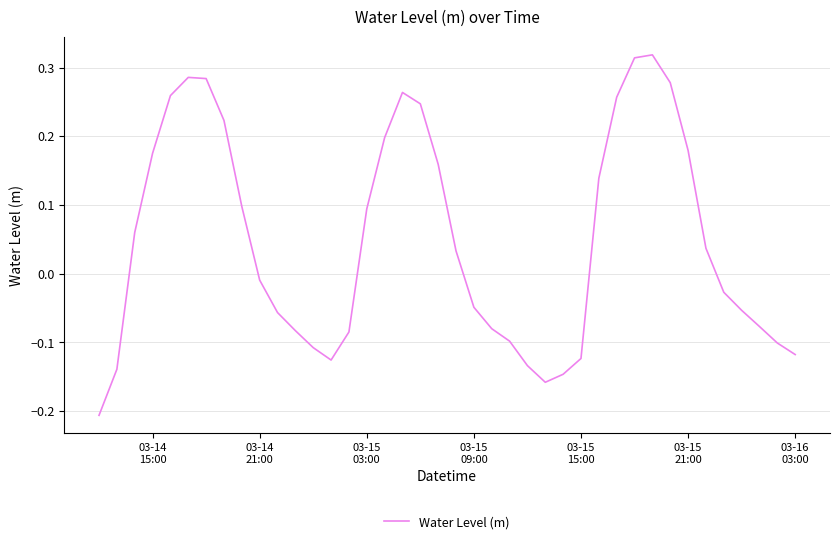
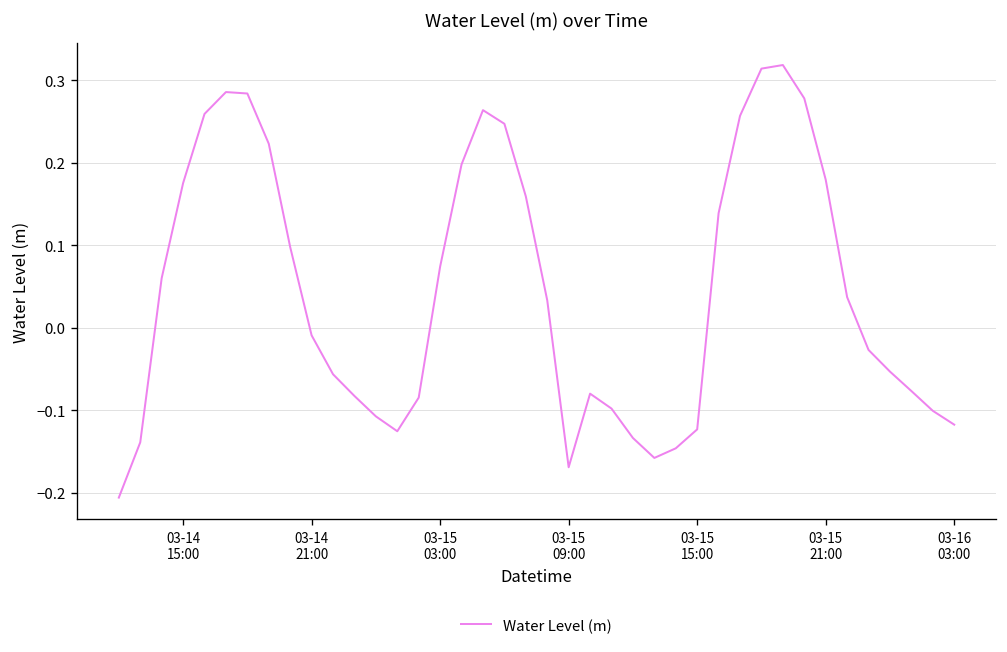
  {
    "03-14 15:00": 0.18,
    "03-14 21:00": -0.01,
-   "03-15 03:00": 0.09,
-   "03-15 09:00": -0.05,
+   "03-15 03:00": 0.07,
+   "03-15 09:00": -0.17,
    "03-15 15:00": -0.12,
    "03-15 21:00": 0.18,
    "03-16 03:00": -0.12
  }
